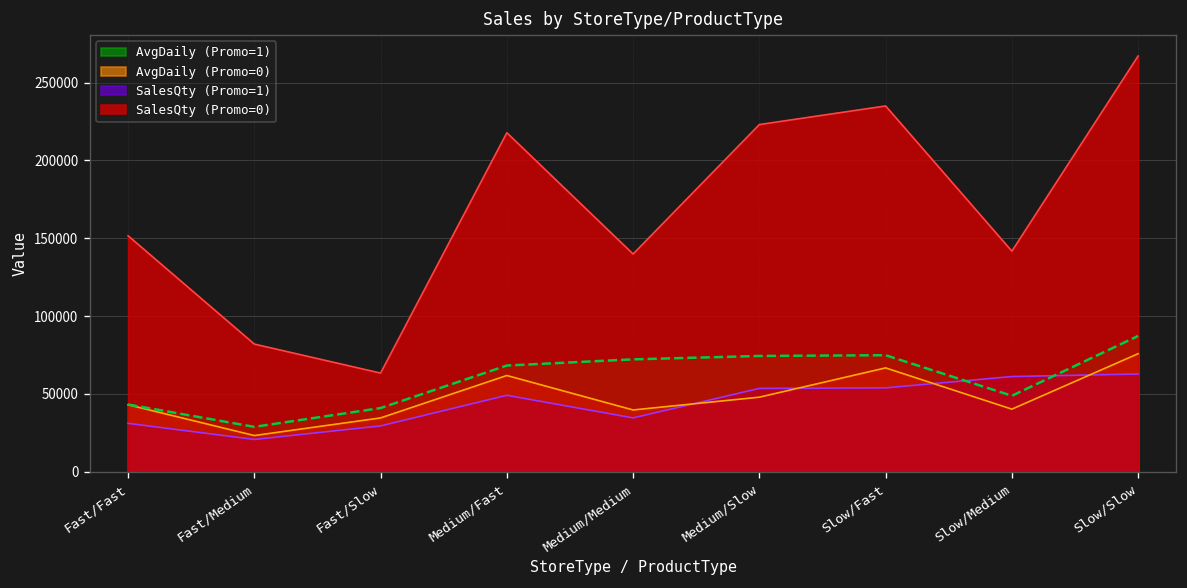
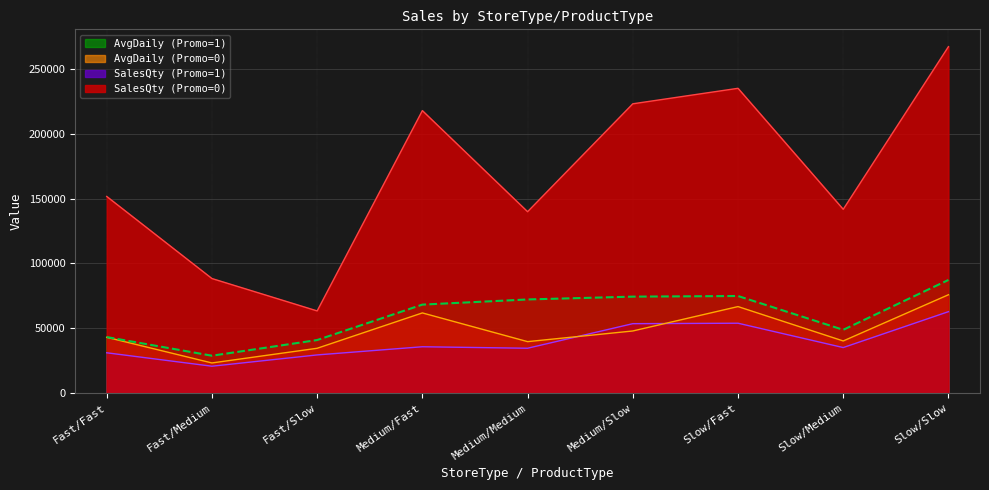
  {
    "AvgDaily (Promo=1)": {
      "Fast/Medium": 29000,
      "Fast/Slow": 41000,
      "Medium/Fast": 68000,
      "Medium/Medium": 72000,
      "Medium/Slow": 74000,
      "Slow/Fast": 75000,
      "Slow/Medium": 49000,
      "Slow/Slow": 87000
    },
    "AvgDaily (Promo=0)": {
      "Fast/Medium": 23000,
      "Fast/Slow": 35000,
      "Medium/Fast": 62000,
      "Medium/Medium": 40000,
      "Medium/Slow": 48000,
      "Slow/Fast": 67000,
      "Slow/Medium": 40000,
      "Slow/Slow": 76000
    },
    "SalesQty (Promo=1)": {
      "Fast/Fast": 31000,
      "Fast/Medium": 21000,
      "Fast/Slow": 29000,
-     "Medium/Fast": 49000,
+     "Medium/Fast": 36000,
      "Medium/Medium": 35000,
      "Medium/Slow": 54000,
      "Slow/Fast": 54000,
-     "Slow/Medium": 61000,
+     "Slow/Medium": 35000,
      "Slow/Slow": 63000
    },
    "SalesQty (Promo=0)": {
      "Fast/Fast": 152000,
-     "Fast/Medium": 82000,
+     "Fast/Medium": 88000,
      "Fast/Slow": 63000,
      "Medium/Fast": 218000,
      "Medium/Medium": 140000,
      "Medium/Slow": 223000,
      "Slow/Fast": 235000,
      "Slow/Medium": 142000,
      "Slow/Slow": 267000
    }
  }
